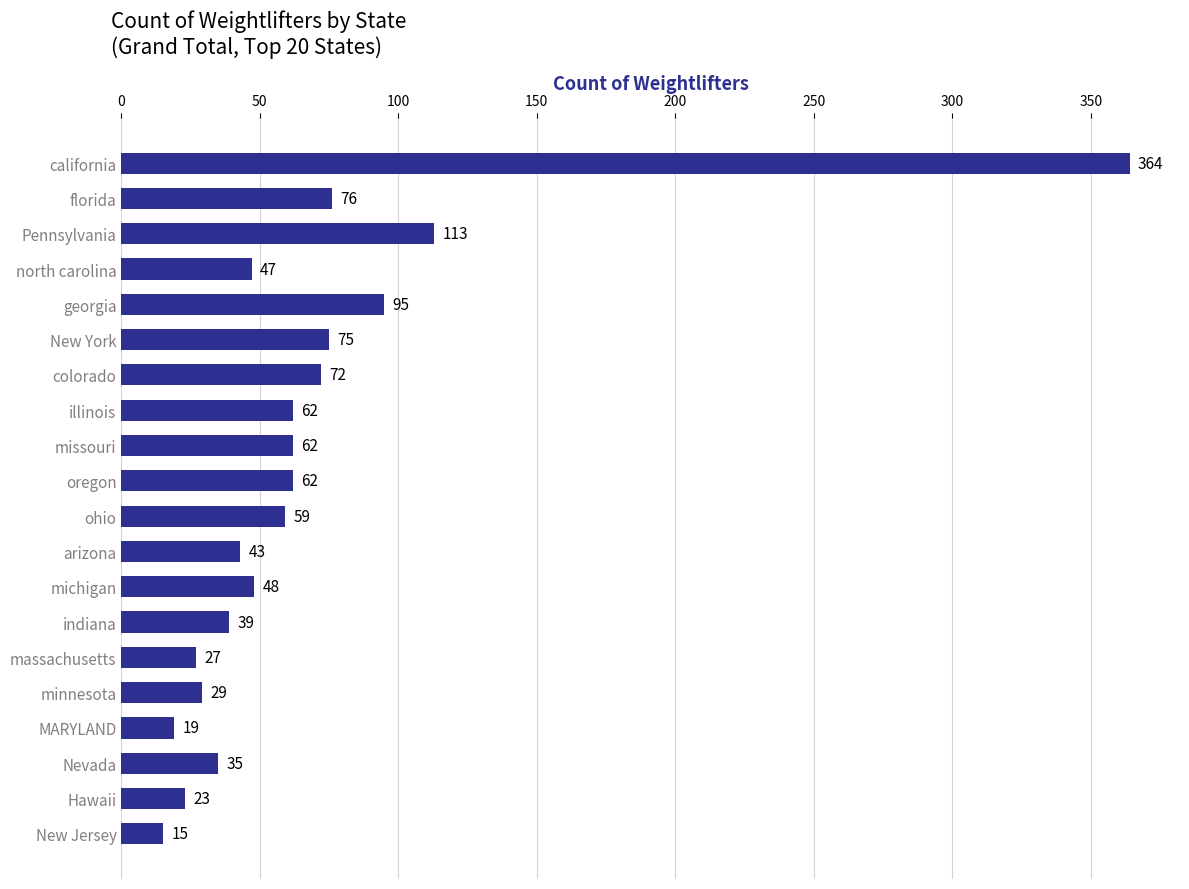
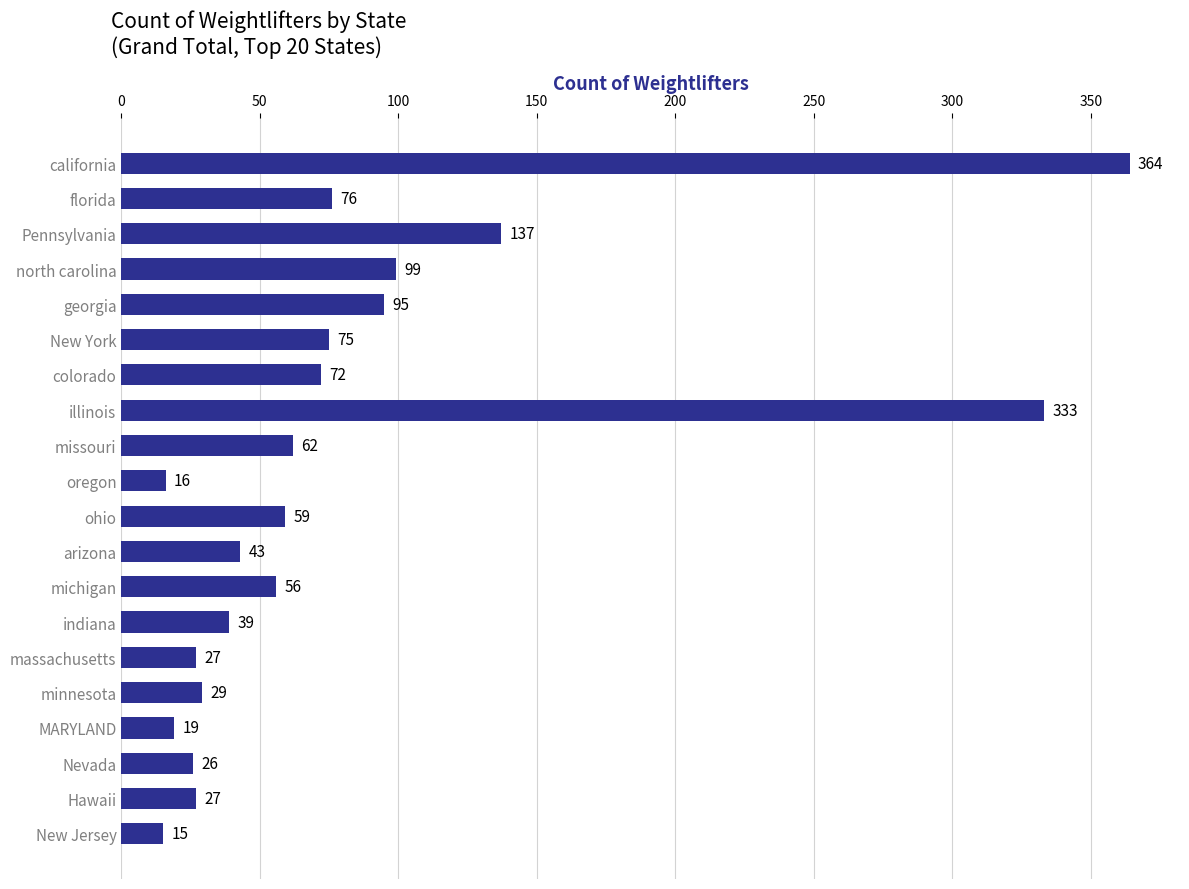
  {
    "california": 364,
    "florida": 76,
-   "Pennsylvania": 113,
-   "north carolina": 47,
+   "Pennsylvania": 137,
+   "north carolina": 99,
    "georgia": 95,
    "New York": 75,
    "colorado": 72,
-   "illinois": 62,
+   "illinois": 333,
    "missouri": 62,
-   "oregon": 62,
+   "oregon": 16,
    "ohio": 59,
    "arizona": 43,
-   "michigan": 48,
+   "michigan": 56,
    "indiana": 39,
    "massachusetts": 27,
    "minnesota": 29,
    "MARYLAND": 19,
-   "Nevada": 35,
-   "Hawaii": 23,
+   "Nevada": 26,
+   "Hawaii": 27,
    "New Jersey": 15
  }
